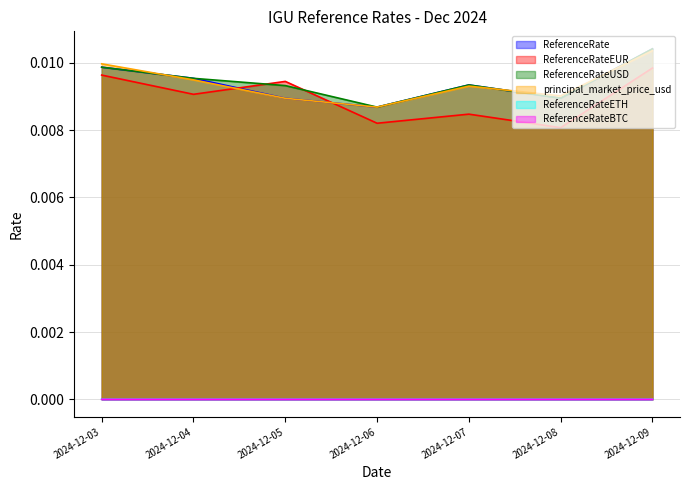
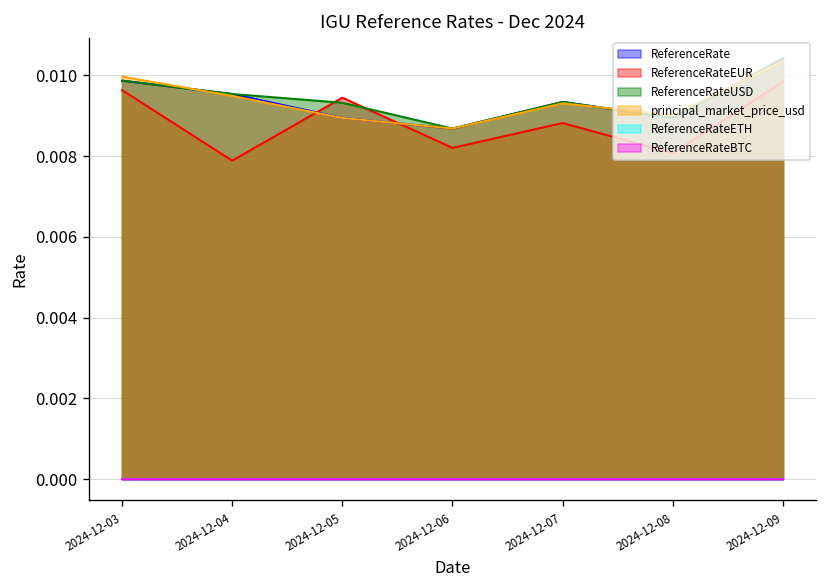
  {
    "ReferenceRateEUR": {
      "2024-12-03": 0.0096,
-     "2024-12-04": 0.0091,
+     "2024-12-04": 0.0079,
      "2024-12-05": 0.0094,
      "2024-12-06": 0.0082,
-     "2024-12-07": 0.0085
+     "2024-12-07": 0.0088
    },
    "ReferenceRateUSD": {
      "2024-12-05": 0.0093
    },
    "principal_market_price_usd": {
      "2024-12-03": 0.0100
    },
    "ReferenceRateBTC": {
      "2024-12-03": 0.0000,
      "2024-12-04": 0.0000,
      "2024-12-05": 0.0000,
      "2024-12-06": 0.0000,
      "2024-12-07": 0.0000,
      "2024-12-08": 0.0000,
      "2024-12-09": 0.0000
    }
  }
